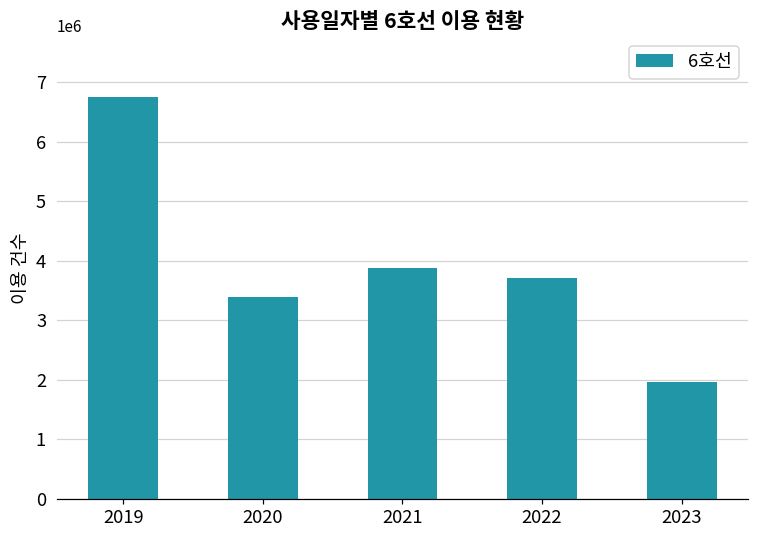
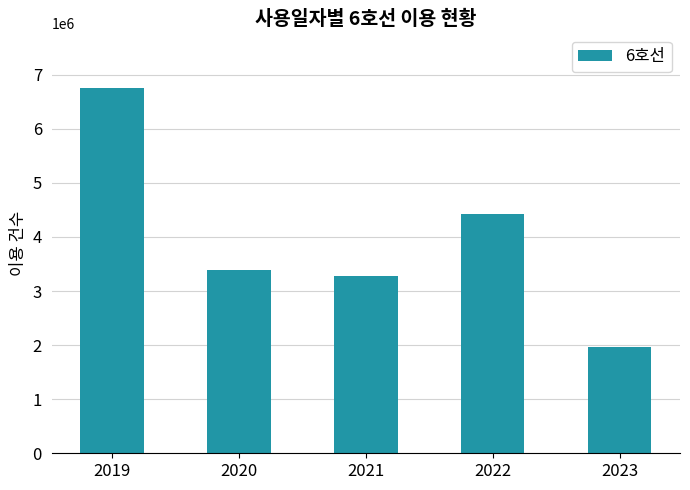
  {
    "2019": 6800000,
    "2020": 3400000,
-   "2021": 3900000,
-   "2022": 3700000,
+   "2021": 3300000,
+   "2022": 4400000,
    "2023": 2000000
  }
